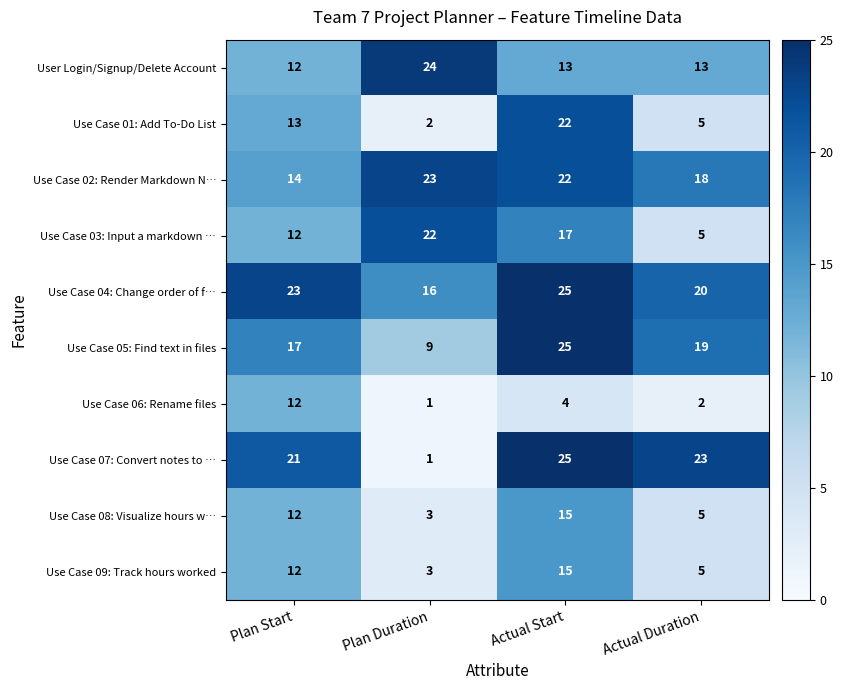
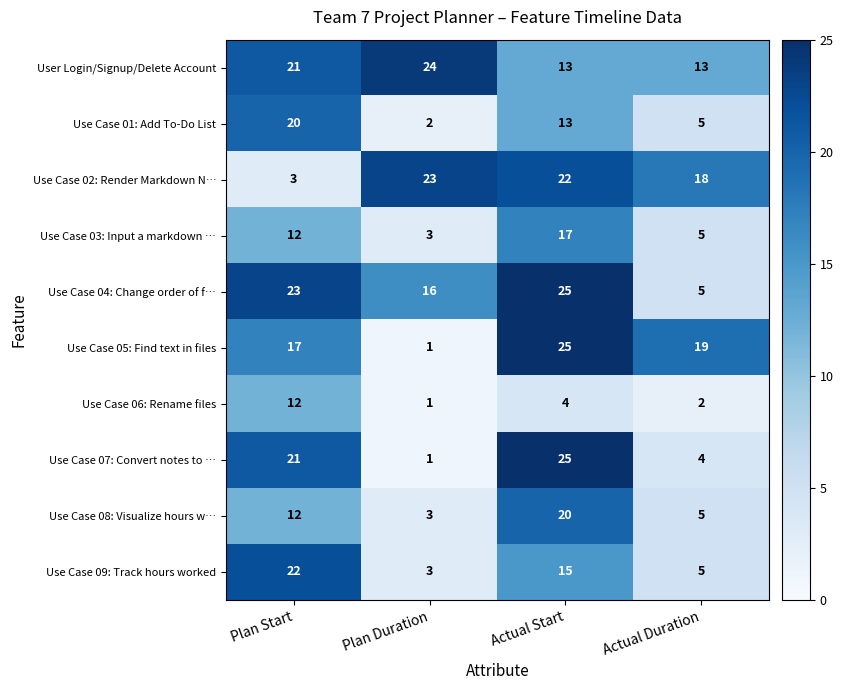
  {
    "User Login/Signup/Delete Account": {
-     "Plan Start": 12,
+     "Plan Start": 21,
      "Plan Duration": 24,
      "Actual Start": 13,
      "Actual Duration": 13
    },
    "Use Case 01: Add To-Do List": {
-     "Plan Start": 13,
+     "Plan Start": 20,
      "Plan Duration": 2,
-     "Actual Start": 22,
+     "Actual Start": 13,
      "Actual Duration": 5
    },
    "Use Case 02: Render Markdown N…": {
-     "Plan Start": 14,
+     "Plan Start": 3,
      "Plan Duration": 23,
      "Actual Start": 22,
      "Actual Duration": 18
    },
    "Use Case 03: Input a markdown …": {
      "Plan Start": 12,
-     "Plan Duration": 22,
+     "Plan Duration": 3,
      "Actual Start": 17,
      "Actual Duration": 5
    },
    "Use Case 04: Change order of f…": {
      "Plan Start": 23,
      "Plan Duration": 16,
      "Actual Start": 25,
-     "Actual Duration": 20
+     "Actual Duration": 5
    },
    "Use Case 05: Find text in files": {
      "Plan Start": 17,
-     "Plan Duration": 9,
+     "Plan Duration": 1,
      "Actual Start": 25,
      "Actual Duration": 19
    },
    "Use Case 06: Rename files": {
      "Plan Start": 12,
      "Plan Duration": 1,
      "Actual Start": 4,
      "Actual Duration": 2
    },
    "Use Case 07: Convert notes to …": {
      "Plan Start": 21,
      "Plan Duration": 1,
      "Actual Start": 25,
-     "Actual Duration": 23
+     "Actual Duration": 4
    },
    "Use Case 08: Visualize hours w…": {
      "Plan Start": 12,
      "Plan Duration": 3,
-     "Actual Start": 15,
+     "Actual Start": 20,
      "Actual Duration": 5
    },
    "Use Case 09: Track hours worked": {
-     "Plan Start": 12,
+     "Plan Start": 22,
      "Plan Duration": 3,
      "Actual Start": 15,
      "Actual Duration": 5
    }
  }
